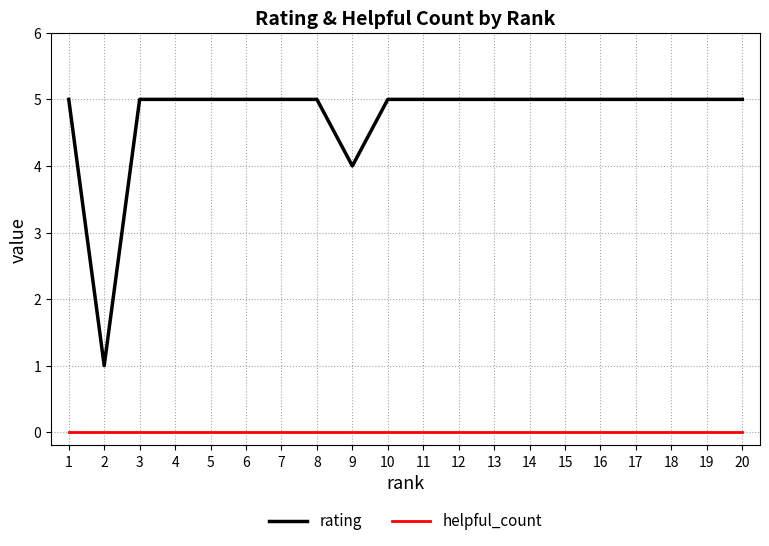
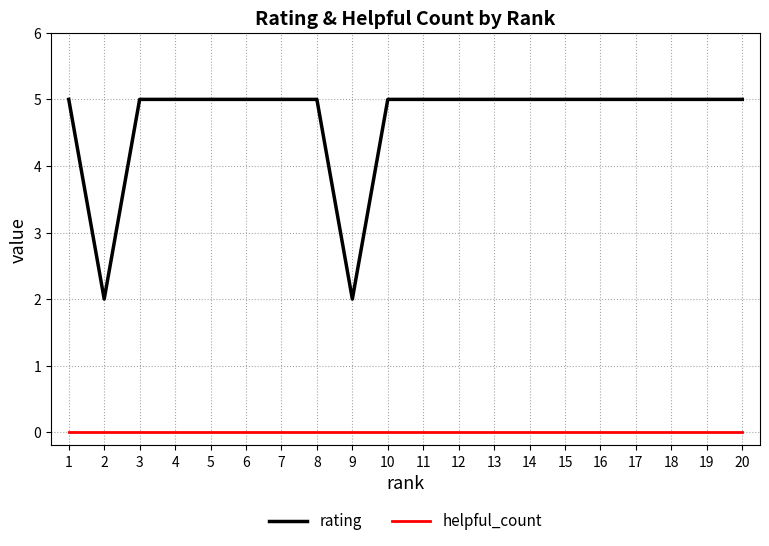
  {
    "rating": {
      "1": 5,
-     "2": 1,
+     "2": 2,
      "3": 5,
      "4": 5,
      "5": 5,
      "6": 5,
      "7": 5,
      "8": 5,
-     "9": 4,
+     "9": 2,
      "10": 5,
      "11": 5,
      "12": 5,
      "13": 5,
      "14": 5,
      "15": 5,
      "16": 5,
      "17": 5,
      "18": 5,
      "19": 5,
      "20": 5
    },
    "helpful_count": {
      "1": 0,
      "2": 0,
      "3": 0,
      "4": 0,
      "5": 0,
      "6": 0,
      "7": 0,
      "8": 0,
      "9": 0,
      "10": 0,
      "11": 0,
      "12": 0,
      "13": 0,
      "14": 0,
      "15": 0,
      "16": 0,
      "17": 0,
      "18": 0,
      "19": 0,
      "20": 0
    }
  }
